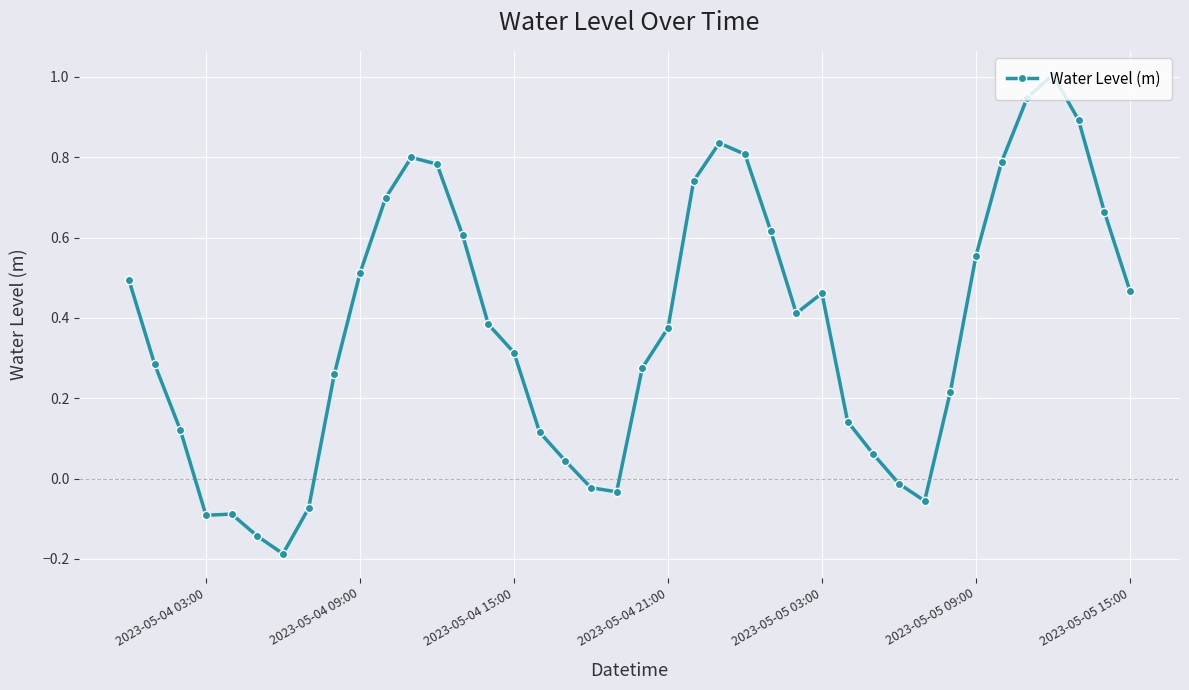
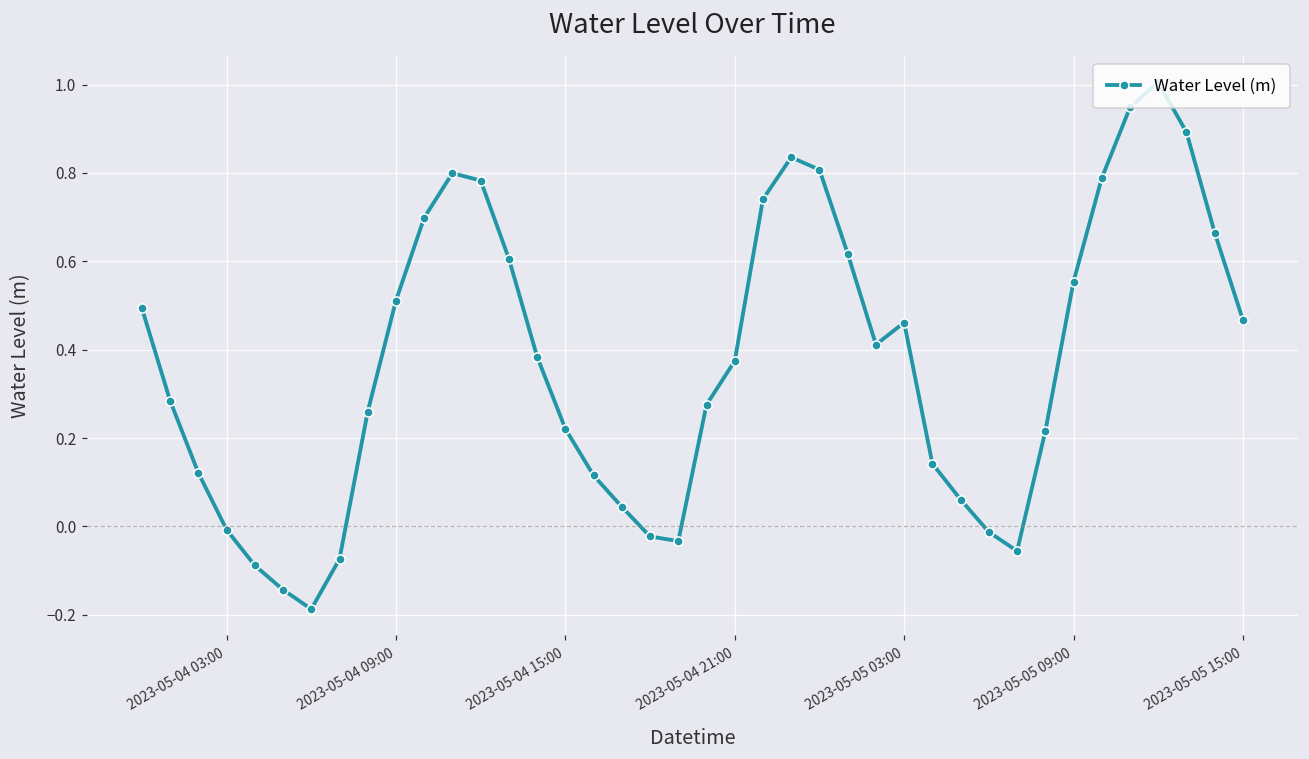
  {
-   "2023-05-04 03:00": -0.09,
+   "2023-05-04 03:00": -0.01,
    "2023-05-04 09:00": 0.51,
-   "2023-05-04 15:00": 0.31,
+   "2023-05-04 15:00": 0.22,
    "2023-05-04 21:00": 0.37,
    "2023-05-05 03:00": 0.46,
    "2023-05-05 09:00": 0.55,
    "2023-05-05 15:00": 0.47
  }
